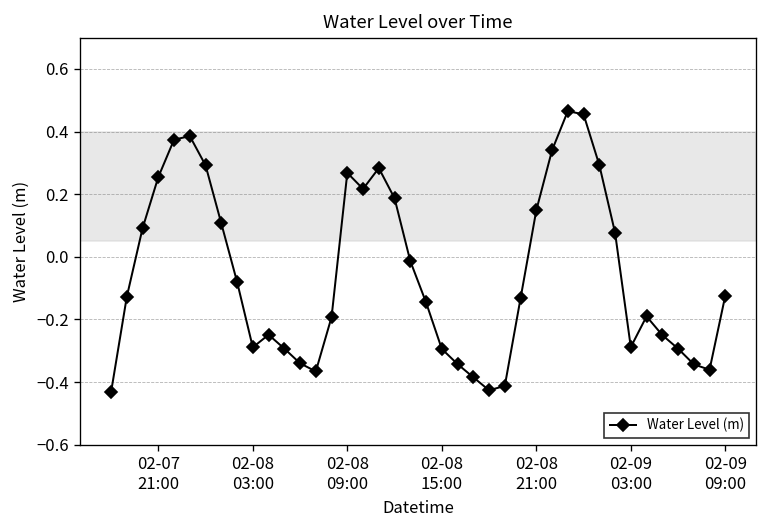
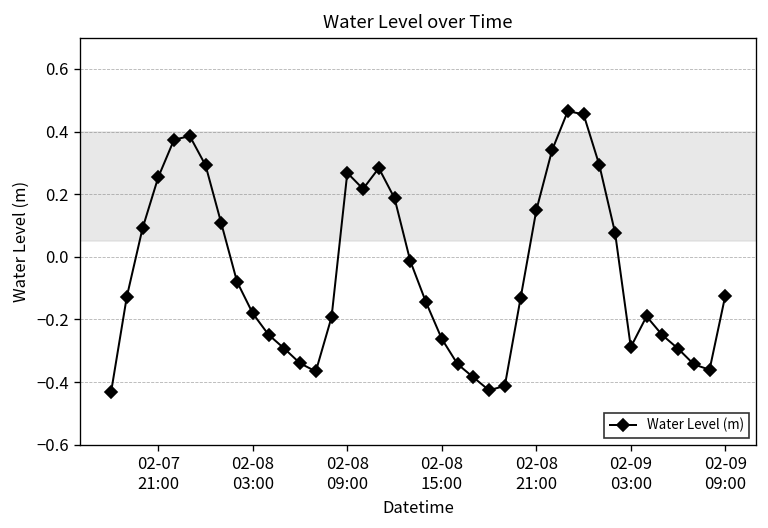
  {
    "02-07 21:00": 0.25,
-   "02-08 03:00": -0.29,
+   "02-08 03:00": -0.18,
    "02-08 09:00": 0.27,
-   "02-08 15:00": -0.29,
+   "02-08 15:00": -0.26,
    "02-08 21:00": 0.15,
    "02-09 03:00": -0.29,
    "02-09 09:00": -0.12
  }
